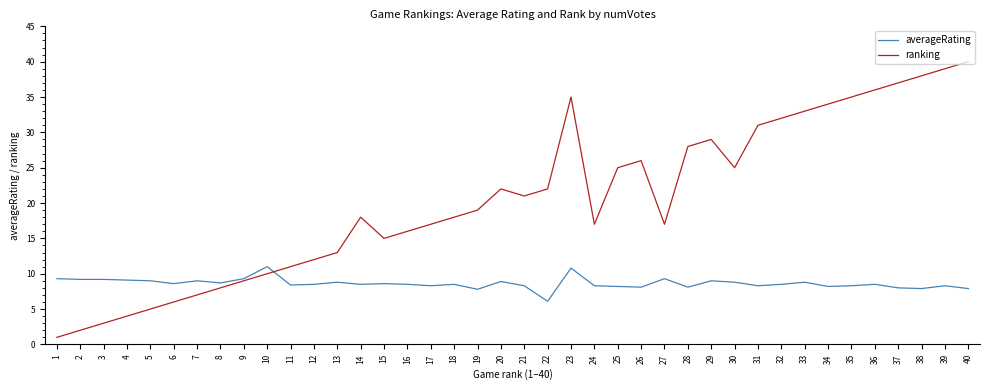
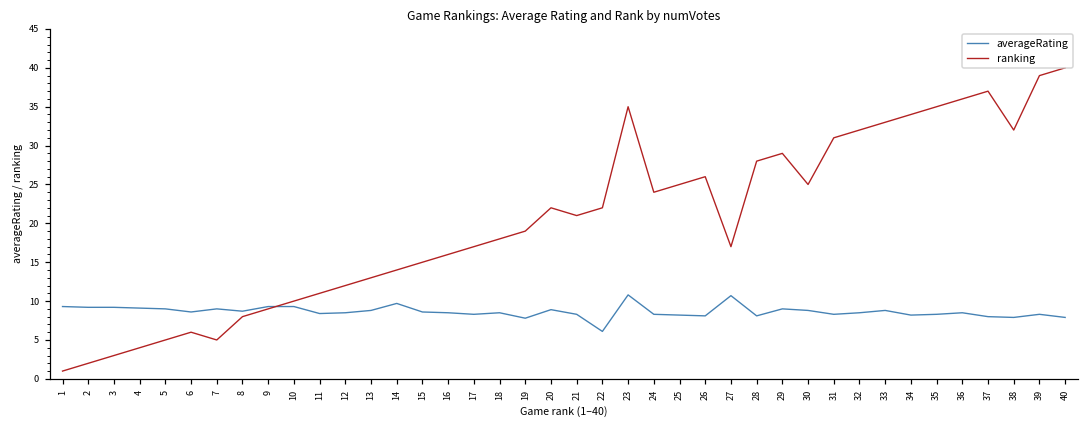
  {
    "averageRating": {
      "1": 9,
      "2": 9,
      "3": 9,
      "4": 9,
      "5": 9,
      "6": 9,
      "7": 9,
      "8": 9,
-     "10": 11,
+     "10": 9,
      "11": 8,
      "12": 9,
      "13": 9,
-     "14": 9,
+     "14": 10,
      "15": 9,
      "16": 9,
      "17": 8,
      "18": 9,
      "19": 8,
      "20": 9,
      "21": 8,
      "22": 6,
      "23": 11,
      "24": 8,
      "25": 8,
      "26": 8,
-     "27": 9,
+     "27": 11,
      "28": 8,
      "29": 9,
      "30": 9,
      "31": 8,
      "32": 9,
      "33": 9,
      "34": 8,
      "35": 8,
      "36": 9,
      "37": 8,
      "38": 8,
      "39": 8,
      "40": 8
    },
    "ranking": {
      "1": 1,
      "2": 2,
      "3": 3,
      "4": 4,
      "5": 5,
      "6": 6,
-     "7": 7,
+     "7": 5,
      "8": 8,
      "10": 10,
      "11": 11,
      "12": 12,
      "13": 13,
-     "14": 18,
+     "14": 14,
      "15": 15,
      "16": 16,
      "17": 17,
      "18": 18,
      "19": 19,
      "20": 22,
      "21": 21,
      "22": 22,
      "23": 35,
-     "24": 17,
+     "24": 24,
      "25": 25,
      "26": 26,
      "27": 17,
      "28": 28,
      "29": 29,
      "30": 25,
      "31": 31,
      "32": 32,
      "33": 33,
      "34": 34,
      "35": 35,
      "36": 36,
      "37": 37,
-     "38": 38,
+     "38": 32,
      "39": 39
    }
  }
